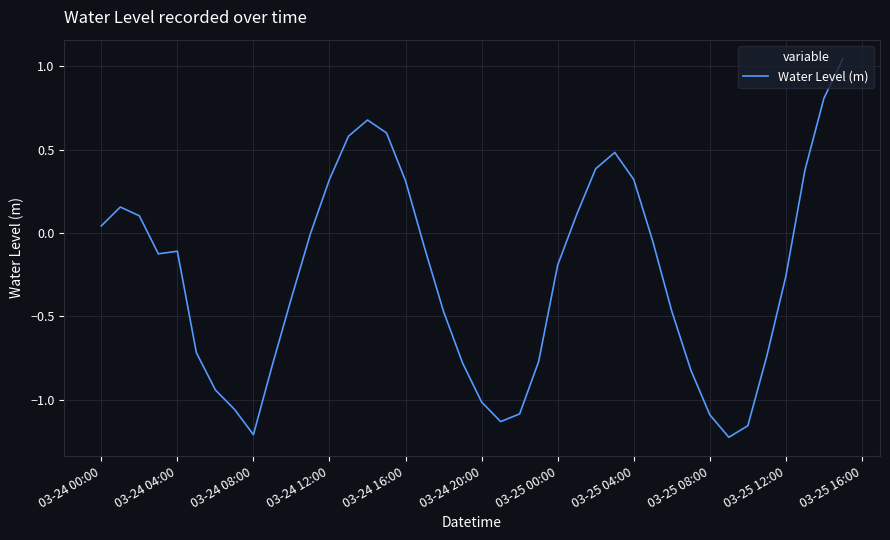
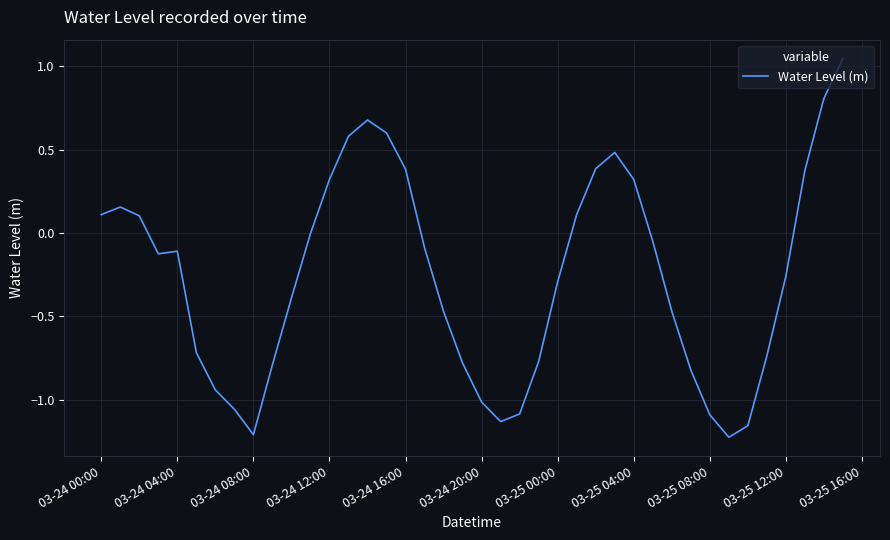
  {
-   "03-24 00:00": 0.04,
+   "03-24 00:00": 0.11,
    "03-24 04:00": -0.11,
    "03-24 08:00": -1.21,
    "03-24 12:00": 0.32,
-   "03-24 16:00": 0.31,
+   "03-24 16:00": 0.38,
    "03-24 20:00": -1.01,
-   "03-25 00:00": -0.19,
+   "03-25 00:00": -0.29,
    "03-25 04:00": 0.32,
    "03-25 08:00": -1.09,
    "03-25 12:00": -0.26
  }
